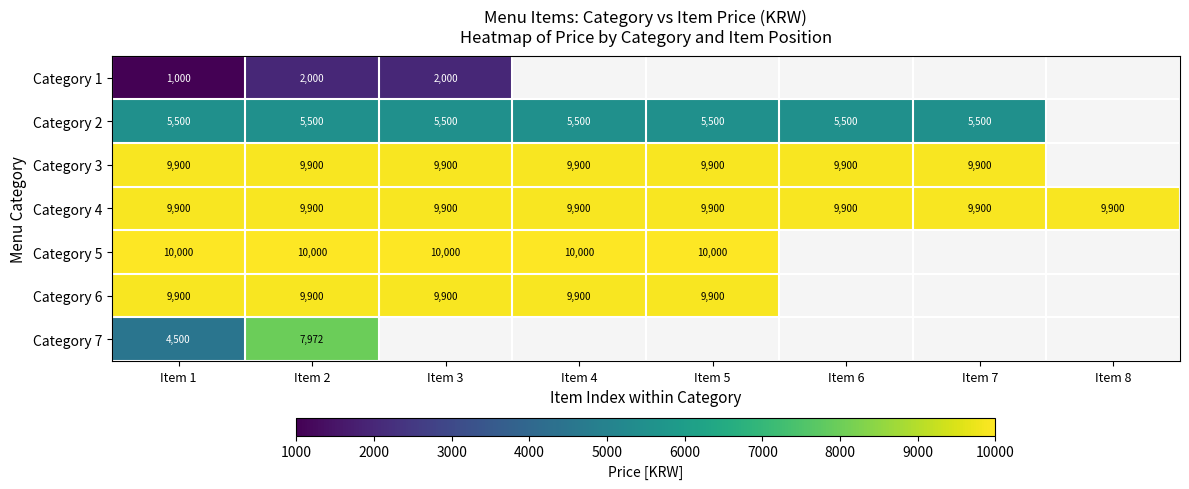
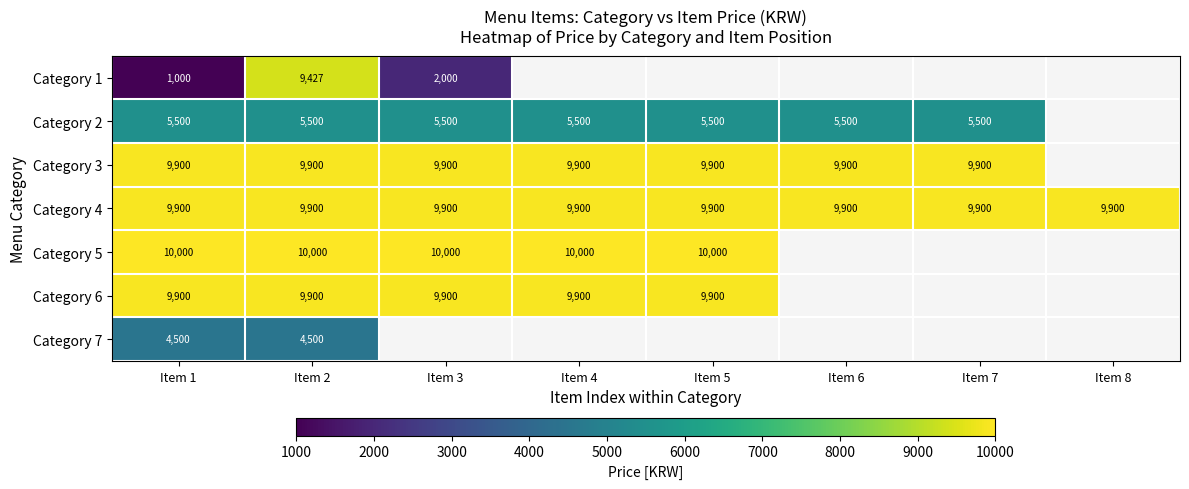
  {
    "Category 1": {
      "Item 1": "1,000",
-     "Item 2": "2,000",
+     "Item 2": "9,427",
      "Item 3": "2,000"
    },
    "Category 2": {
      "Item 1": "5,500",
      "Item 2": "5,500",
      "Item 3": "5,500",
      "Item 4": "5,500",
      "Item 5": "5,500",
      "Item 6": "5,500",
      "Item 7": "5,500"
    },
    "Category 3": {
      "Item 1": "9,900",
      "Item 2": "9,900",
      "Item 3": "9,900",
      "Item 4": "9,900",
      "Item 5": "9,900",
      "Item 6": "9,900",
      "Item 7": "9,900"
    },
    "Category 4": {
      "Item 1": "9,900",
      "Item 2": "9,900",
      "Item 3": "9,900",
      "Item 4": "9,900",
      "Item 5": "9,900",
      "Item 6": "9,900",
      "Item 7": "9,900",
      "Item 8": "9,900"
    },
    "Category 5": {
      "Item 1": "10,000",
      "Item 2": "10,000",
      "Item 3": "10,000",
      "Item 4": "10,000",
      "Item 5": "10,000"
    },
    "Category 6": {
      "Item 1": "9,900",
      "Item 2": "9,900",
      "Item 3": "9,900",
      "Item 4": "9,900",
      "Item 5": "9,900"
    },
    "Category 7": {
      "Item 1": "4,500",
-     "Item 2": "7,972"
+     "Item 2": "4,500"
    }
  }
